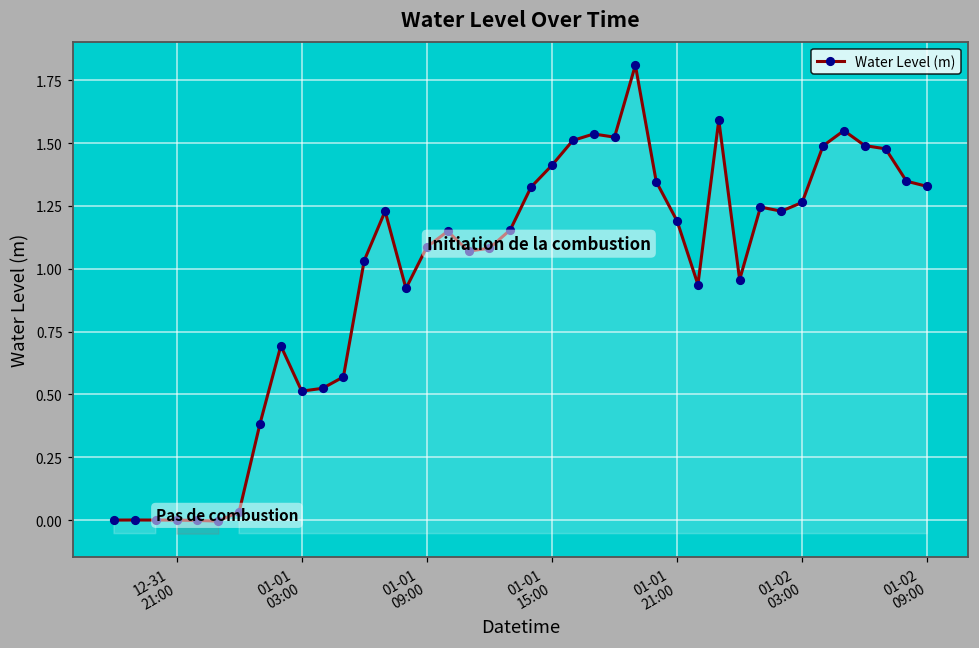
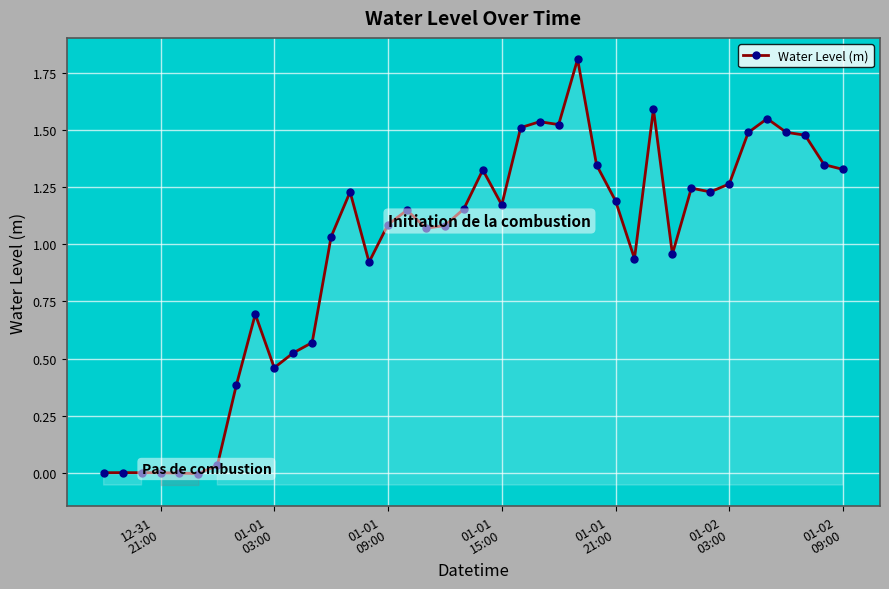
  {
    "Water Level (m)": {
-     "01-01 03:00": 0.51,
-     "01-01 15:00": 1.41,
+     "01-01 03:00": 0.46,
+     "01-01 15:00": 1.17,
      "01-01 21:00": 1.19,
      "01-02 03:00": 1.26,
      "01-02 09:00": 1.33
    }
  }
